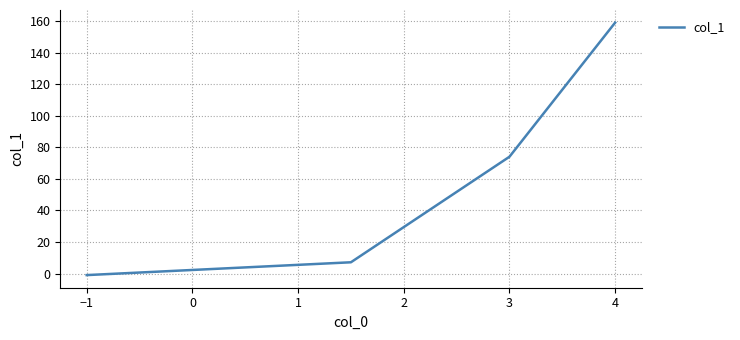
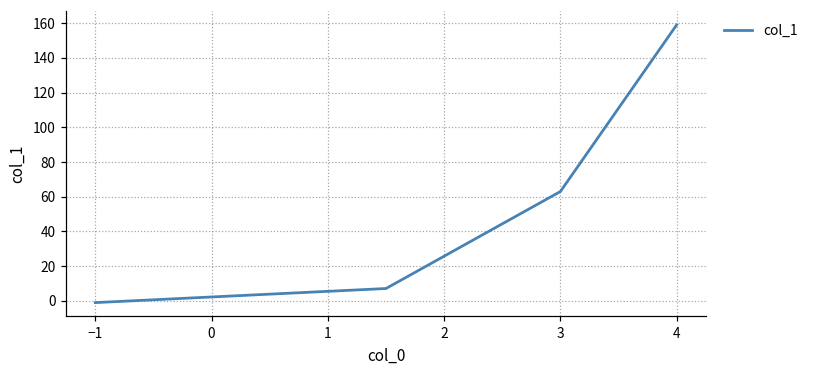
  {
    "−1": -1,
-   "3": 74,
+   "3": 63,
    "4": 159
  }
